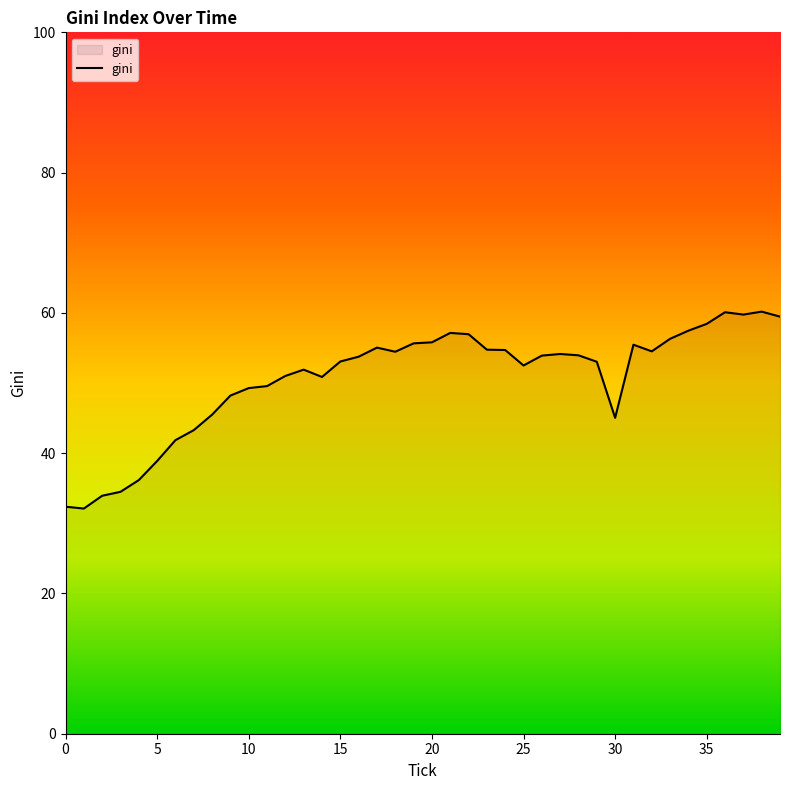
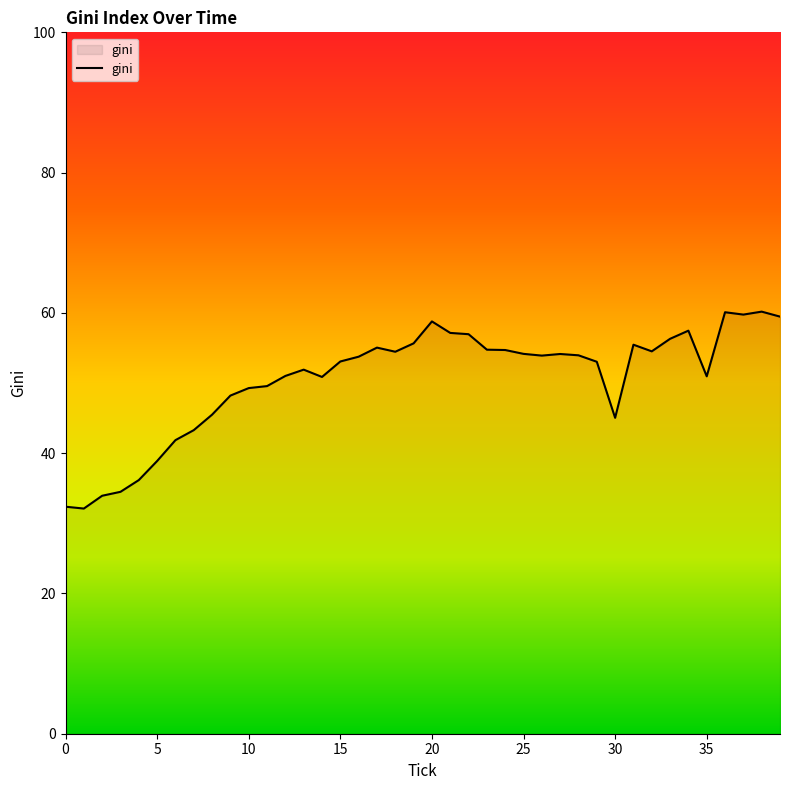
  {
    "0": 32,
    "5": 39,
    "10": 49,
    "15": 53,
-   "20": 56,
-   "25": 53,
+   "20": 59,
+   "25": 54,
    "30": 45,
-   "35": 58
+   "35": 51
  }
